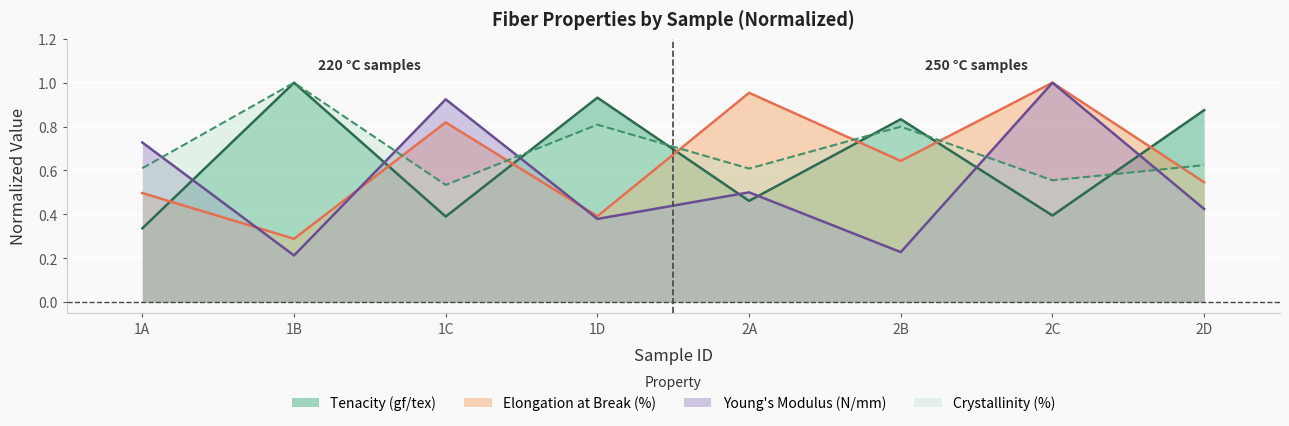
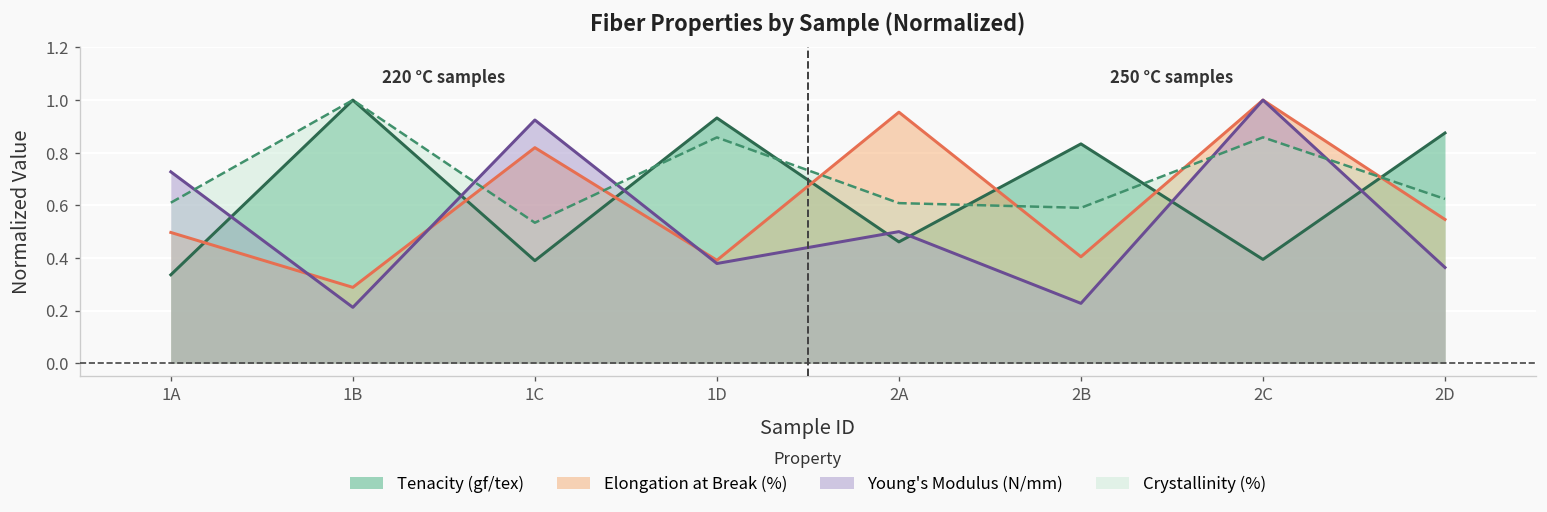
  {
    "Tenacity (gf/tex)": {
      "1A": 0.34,
      "1C": 0.39,
      "1D": 0.93,
      "2A": 0.46,
      "2B": 0.83,
      "2C": 0.39,
      "2D": 0.87
    },
    "Elongation at Break (%)": {
      "1A": 0.50,
      "1B": 0.29,
      "1C": 0.82,
      "1D": 0.39,
      "2A": 0.95,
-     "2B": 0.64,
+     "2B": 0.40,
      "2D": 0.55
    },
    "Young's Modulus (N/mm)": {
      "1A": 0.73,
      "1B": 0.21,
      "1C": 0.92,
      "1D": 0.38,
      "2A": 0.50,
      "2B": 0.23,
-     "2D": 0.42
+     "2D": 0.36
    },
    "Crystallinity (%)": {
      "1A": 0.61,
      "1C": 0.53,
-     "1D": 0.81,
+     "1D": 0.86,
      "2A": 0.61,
-     "2B": 0.80,
-     "2C": 0.55,
+     "2B": 0.59,
+     "2C": 0.86,
      "2D": 0.62
    }
  }
